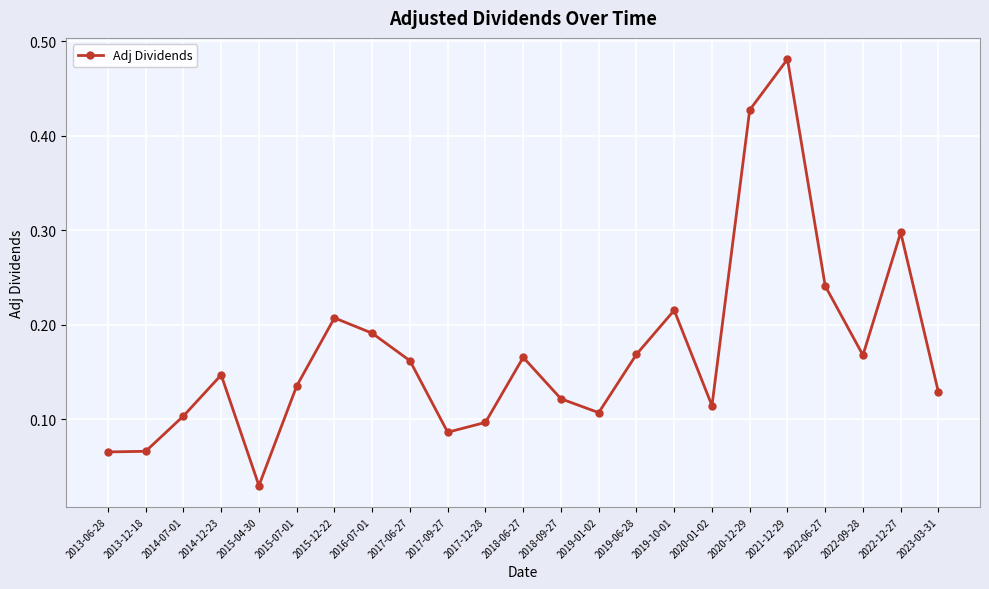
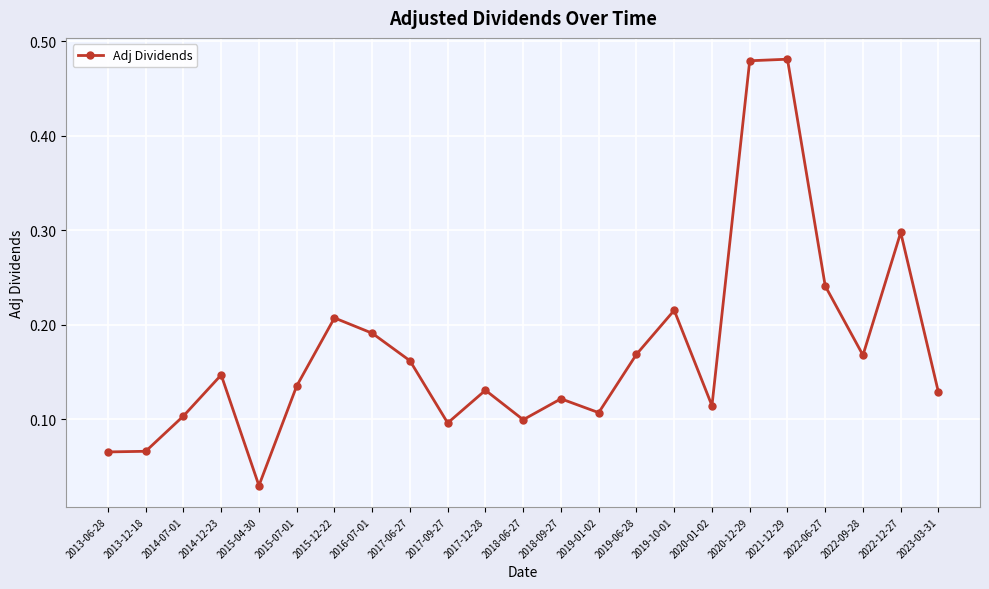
  {
    "2013-06-28": 0.07,
    "2013-12-18": 0.07,
    "2014-07-01": 0.10,
    "2014-12-23": 0.15,
    "2015-04-30": 0.03,
    "2015-07-01": 0.13,
    "2015-12-22": 0.21,
    "2016-07-01": 0.19,
    "2017-06-27": 0.16,
-   "2017-09-27": 0.09,
-   "2017-12-28": 0.10,
-   "2018-06-27": 0.17,
+   "2017-09-27": 0.10,
+   "2017-12-28": 0.13,
+   "2018-06-27": 0.10,
    "2018-09-27": 0.12,
    "2019-01-02": 0.11,
    "2019-06-28": 0.17,
    "2019-10-01": 0.22,
    "2020-01-02": 0.11,
-   "2020-12-29": 0.43,
+   "2020-12-29": 0.48,
    "2021-12-29": 0.48,
    "2022-06-27": 0.24,
    "2022-09-28": 0.17,
    "2022-12-27": 0.30,
    "2023-03-31": 0.13
  }
